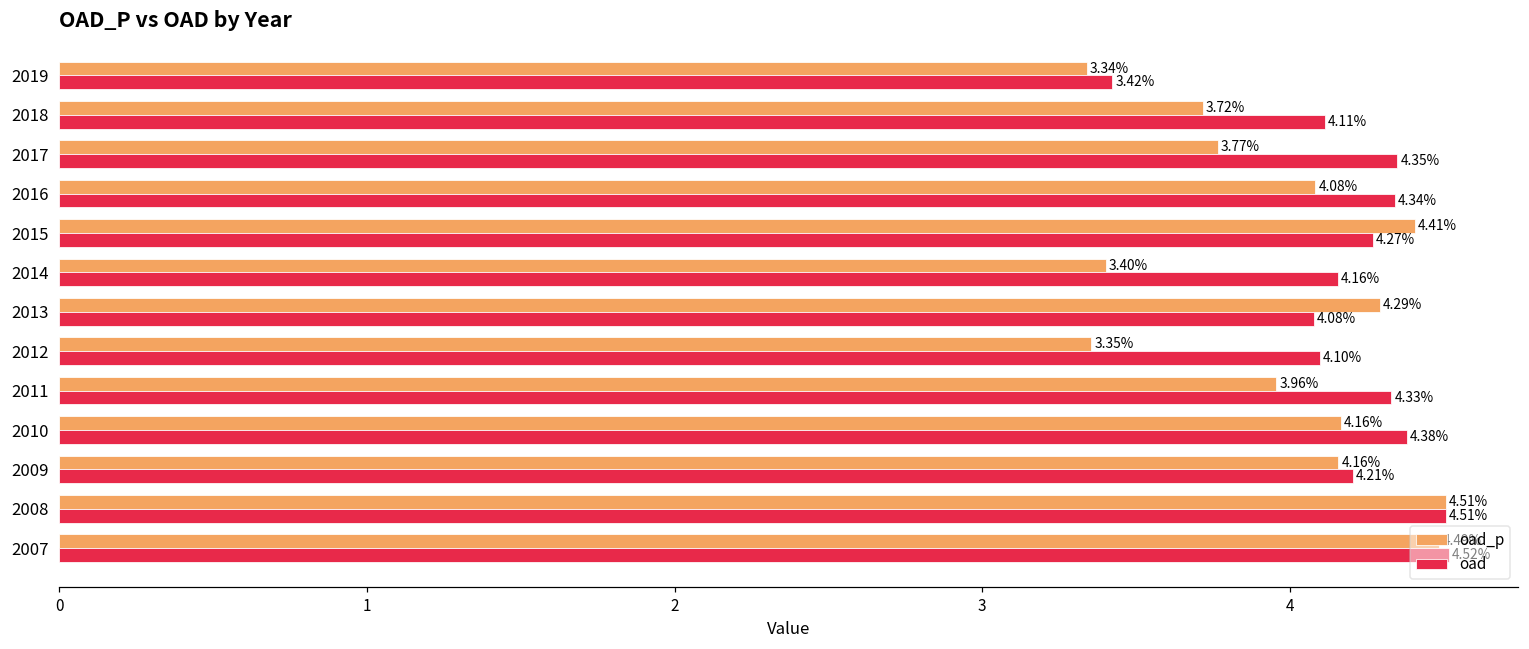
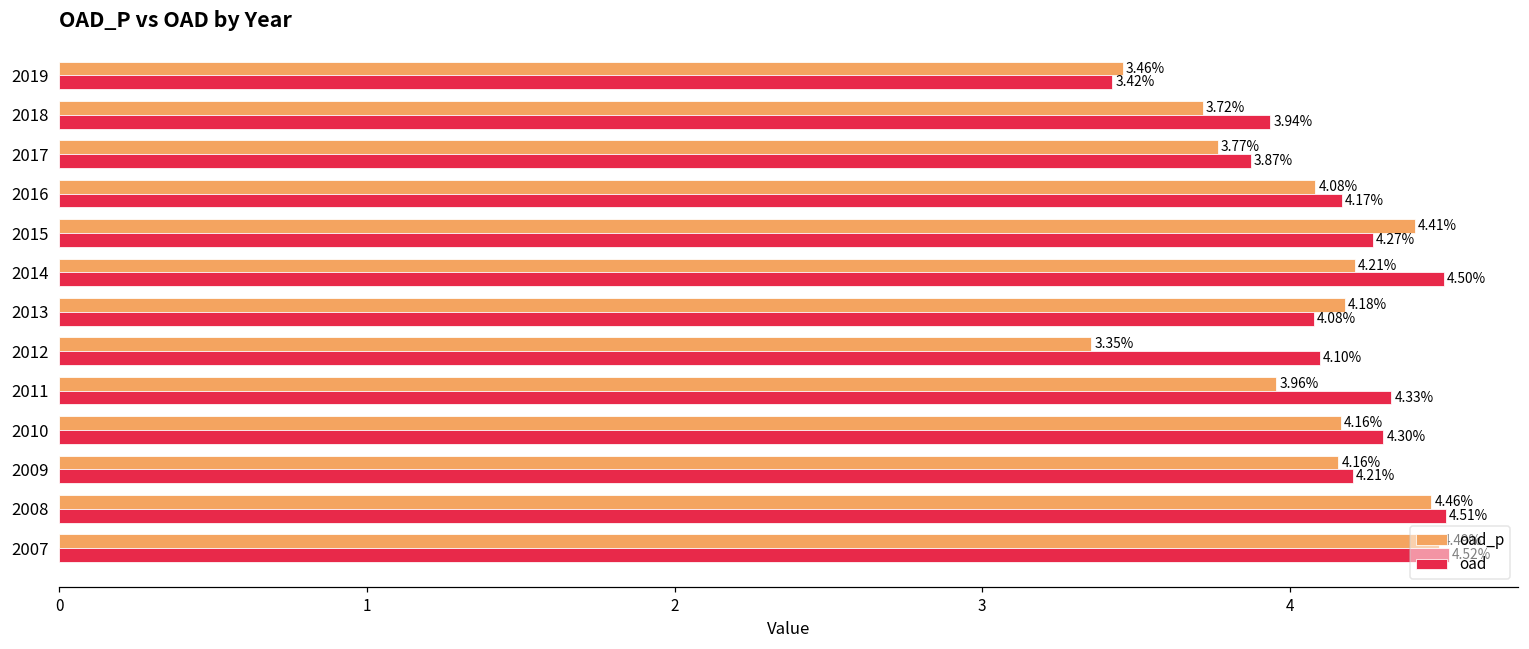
  {
    "oad_p": {
-     "2019": "3.34%",
+     "2019": "3.46%",
      "2018": "3.72%",
      "2017": "3.77%",
      "2016": "4.08%",
      "2015": "4.41%",
-     "2014": "3.40%",
-     "2013": "4.29%",
+     "2014": "4.21%",
+     "2013": "4.18%",
      "2012": "3.35%",
      "2011": "3.96%",
      "2010": "4.16%",
      "2009": "4.16%",
-     "2008": "4.51%"
+     "2008": "4.46%"
    },
    "oad": {
      "2019": "3.42%",
-     "2018": "4.11%",
-     "2017": "4.35%",
-     "2016": "4.34%",
+     "2018": "3.94%",
+     "2017": "3.87%",
+     "2016": "4.17%",
      "2015": "4.27%",
-     "2014": "4.16%",
+     "2014": "4.50%",
      "2013": "4.08%",
      "2012": "4.10%",
      "2011": "4.33%",
-     "2010": "4.38%",
+     "2010": "4.30%",
      "2009": "4.21%",
      "2008": "4.51%"
    }
  }
